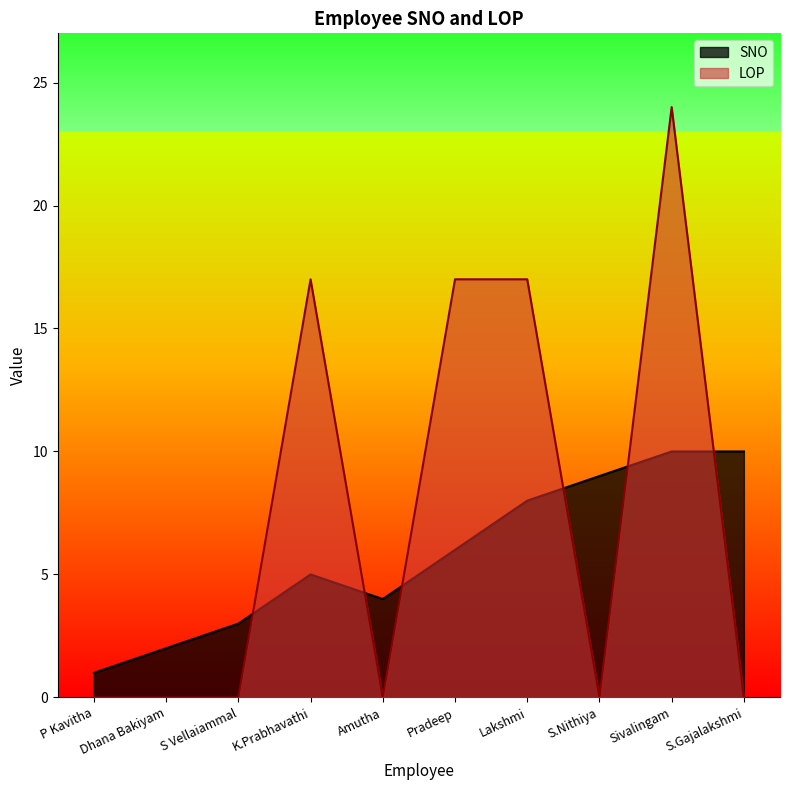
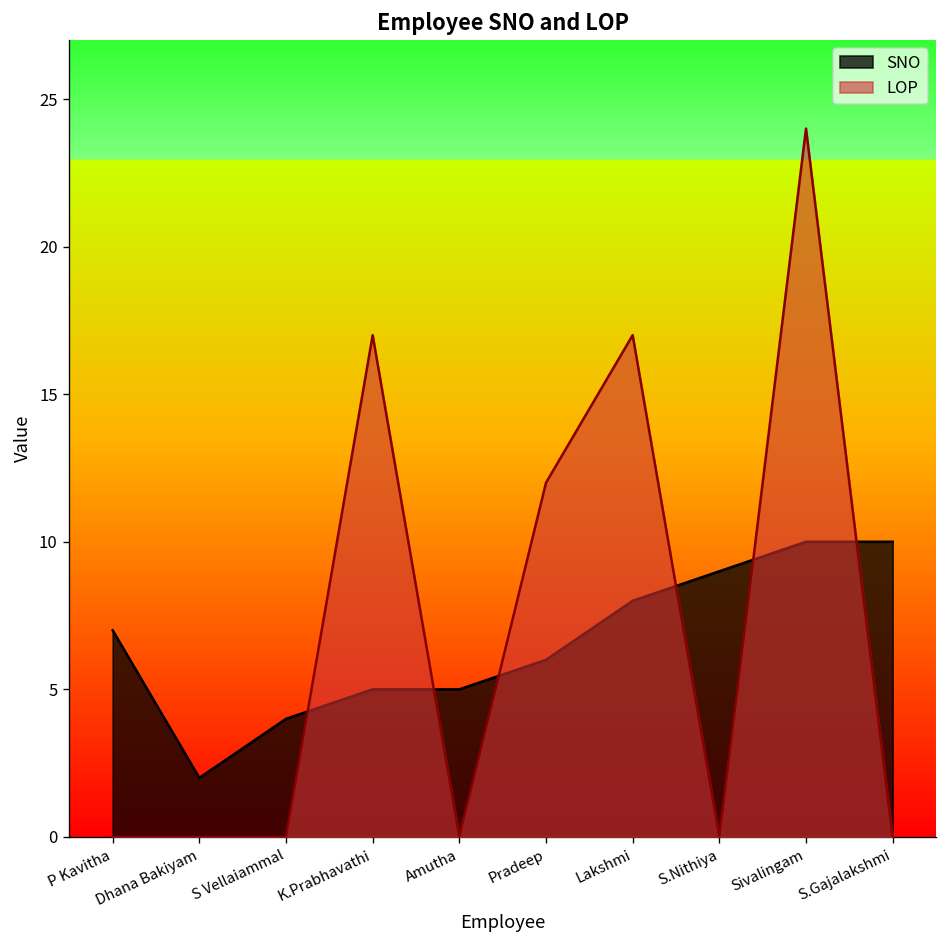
  {
    "SNO": {
-     "P Kavitha": 1,
+     "P Kavitha": 7,
      "Dhana Bakiyam": 2,
-     "S Vellaiammal": 3,
+     "S Vellaiammal": 4,
      "K.Prabhavathi": 5,
-     "Amutha": 4,
+     "Amutha": 5,
      "Pradeep": 6,
      "Lakshmi": 8,
      "S.Nithiya": 9,
      "Sivalingam": 10,
      "S.Gajalakshmi": 10
    },
    "LOP": {
      "P Kavitha": 0,
      "Dhana Bakiyam": 0,
      "S Vellaiammal": 0,
      "K.Prabhavathi": 17,
      "Amutha": 0,
-     "Pradeep": 17,
+     "Pradeep": 12,
      "Lakshmi": 17,
      "S.Nithiya": 0,
      "Sivalingam": 24,
      "S.Gajalakshmi": 0
    }
  }
